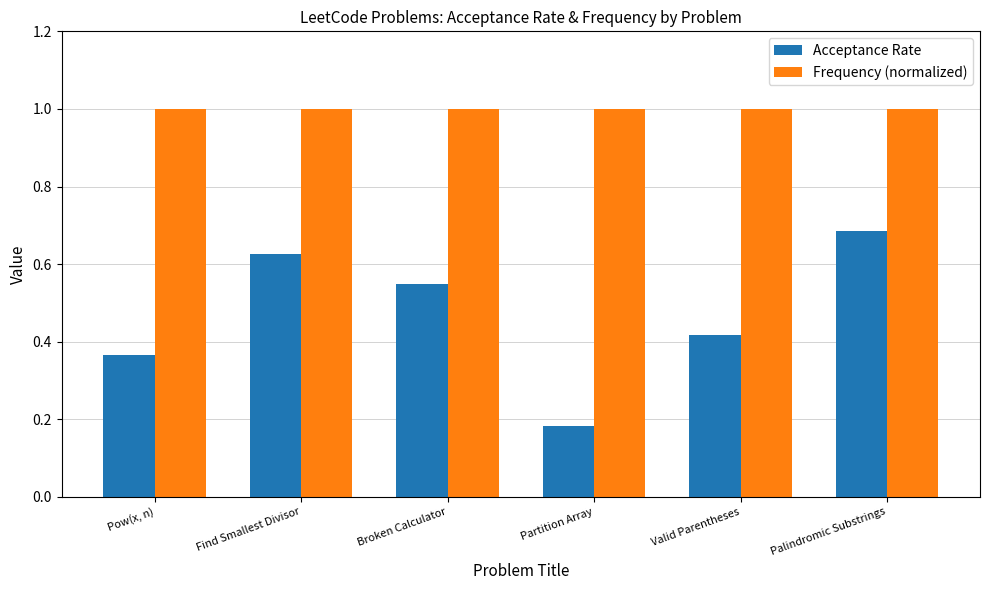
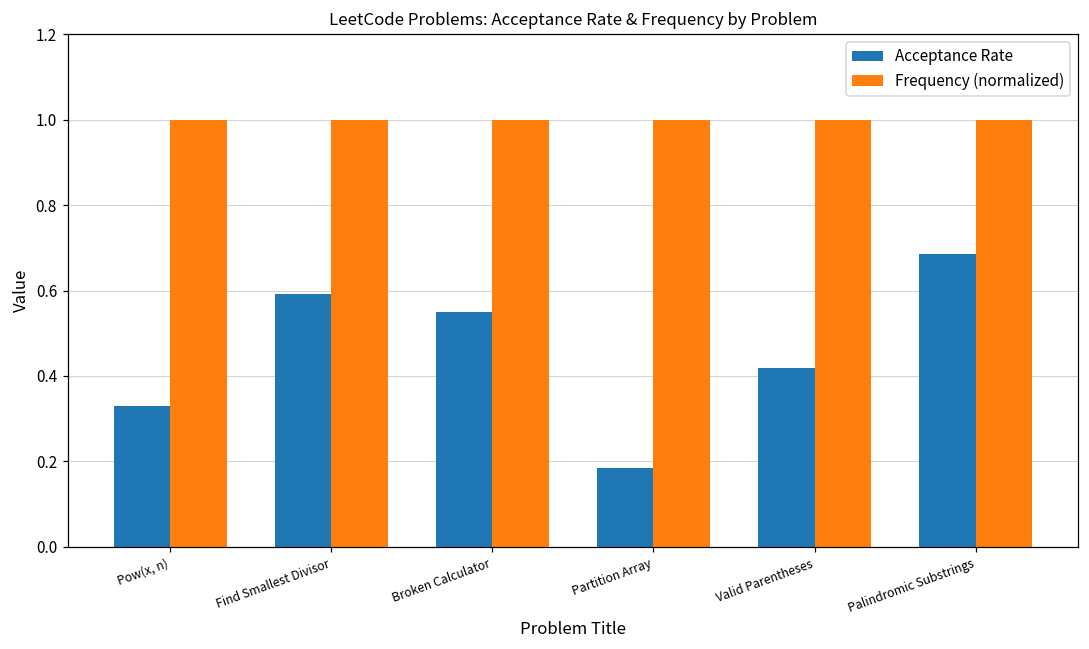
  {
    "Acceptance Rate": {
-     "Pow(x, n)": 0.36,
-     "Find Smallest Divisor": 0.63,
+     "Pow(x, n)": 0.33,
+     "Find Smallest Divisor": 0.59,
      "Broken Calculator": 0.55,
      "Partition Array": 0.18,
      "Valid Parentheses": 0.42,
      "Palindromic Substrings": 0.68
    },
    "Frequency (normalized)": {
      "Pow(x, n)": 1.00,
      "Find Smallest Divisor": 1.00,
      "Broken Calculator": 1.00,
      "Partition Array": 1.00,
      "Valid Parentheses": 1.00,
      "Palindromic Substrings": 1.00
    }
  }
